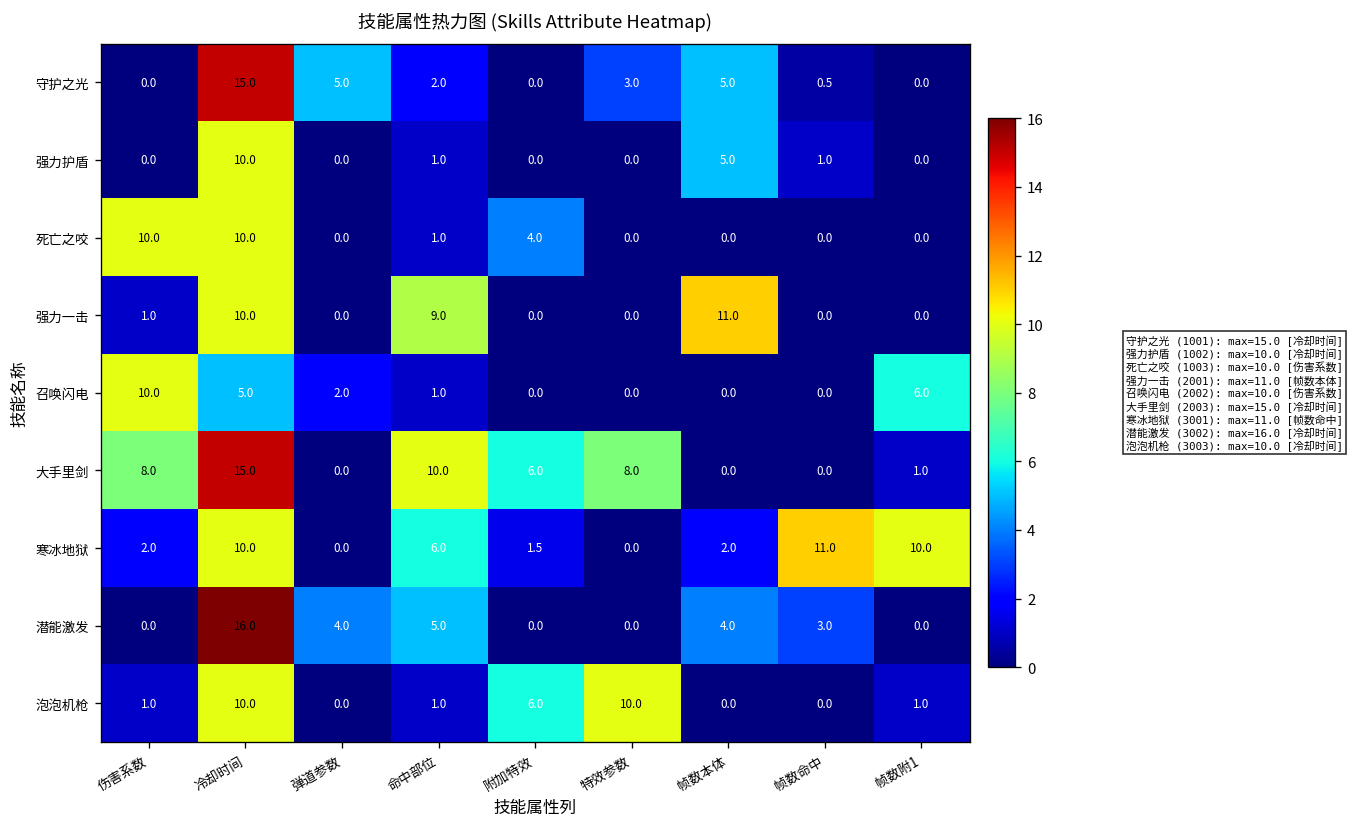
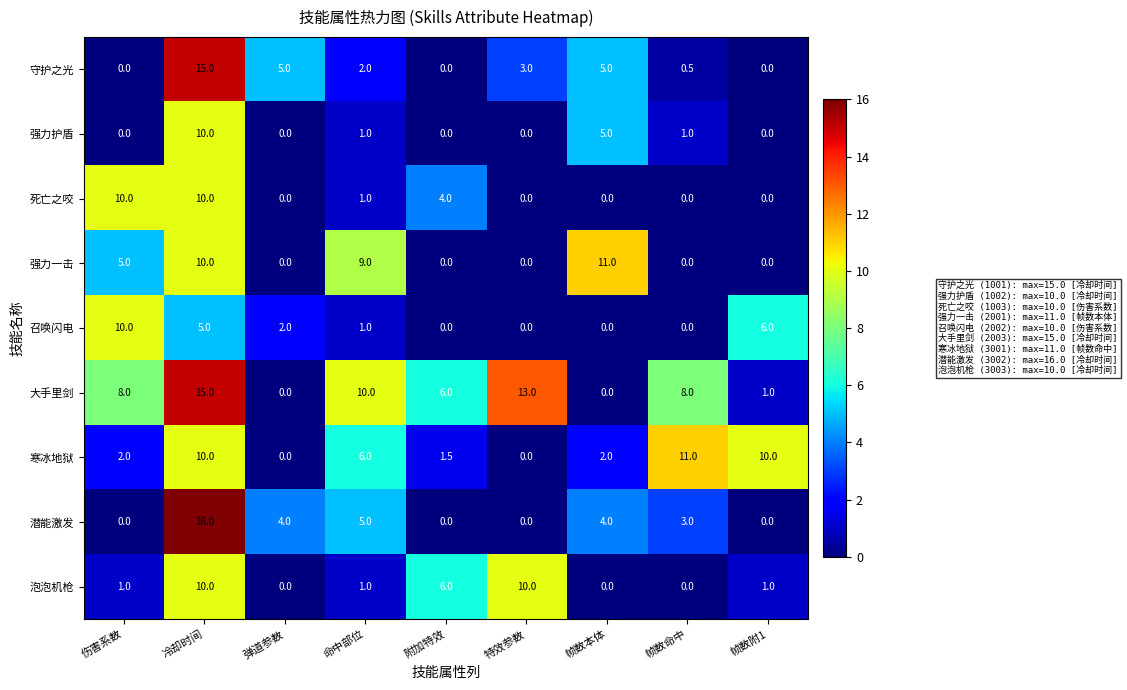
  {
    "守护之光": {
      "伤害系数": 0.0,
      "冷却时间": 15.0,
      "弹道参数": 5.0,
      "命中部位": 2.0,
      "附加特效": 0.0,
      "特效参数": 3.0,
      "帧数本体": 5.0,
      "帧数命中": 0.5,
      "帧数附1": 0.0
    },
    "强力护盾": {
      "伤害系数": 0.0,
      "冷却时间": 10.0,
      "弹道参数": 0.0,
      "命中部位": 1.0,
      "附加特效": 0.0,
      "特效参数": 0.0,
      "帧数本体": 5.0,
      "帧数命中": 1.0,
      "帧数附1": 0.0
    },
    "死亡之咬": {
      "伤害系数": 10.0,
      "冷却时间": 10.0,
      "弹道参数": 0.0,
      "命中部位": 1.0,
      "附加特效": 4.0,
      "特效参数": 0.0,
      "帧数本体": 0.0,
      "帧数命中": 0.0,
      "帧数附1": 0.0
    },
    "强力一击": {
-     "伤害系数": 1.0,
+     "伤害系数": 5.0,
      "冷却时间": 10.0,
      "弹道参数": 0.0,
      "命中部位": 9.0,
      "附加特效": 0.0,
      "特效参数": 0.0,
      "帧数本体": 11.0,
      "帧数命中": 0.0,
      "帧数附1": 0.0
    },
    "召唤闪电": {
      "伤害系数": 10.0,
      "冷却时间": 5.0,
      "弹道参数": 2.0,
      "命中部位": 1.0,
      "附加特效": 0.0,
      "特效参数": 0.0,
      "帧数本体": 0.0,
      "帧数命中": 0.0,
      "帧数附1": 6.0
    },
    "大手里剑": {
      "伤害系数": 8.0,
      "冷却时间": 15.0,
      "弹道参数": 0.0,
      "命中部位": 10.0,
      "附加特效": 6.0,
-     "特效参数": 8.0,
+     "特效参数": 13.0,
      "帧数本体": 0.0,
-     "帧数命中": 0.0,
+     "帧数命中": 8.0,
      "帧数附1": 1.0
    },
    "寒冰地狱": {
      "伤害系数": 2.0,
      "冷却时间": 10.0,
      "弹道参数": 0.0,
      "命中部位": 6.0,
      "附加特效": 1.5,
      "特效参数": 0.0,
      "帧数本体": 2.0,
      "帧数命中": 11.0,
      "帧数附1": 10.0
    },
    "潜能激发": {
      "伤害系数": 0.0,
      "冷却时间": 16.0,
      "弹道参数": 4.0,
      "命中部位": 5.0,
      "附加特效": 0.0,
      "特效参数": 0.0,
      "帧数本体": 4.0,
      "帧数命中": 3.0,
      "帧数附1": 0.0
    },
    "泡泡机枪": {
      "伤害系数": 1.0,
      "冷却时间": 10.0,
      "弹道参数": 0.0,
      "命中部位": 1.0,
      "附加特效": 6.0,
      "特效参数": 10.0,
      "帧数本体": 0.0,
      "帧数命中": 0.0,
      "帧数附1": 1.0
    }
  }
